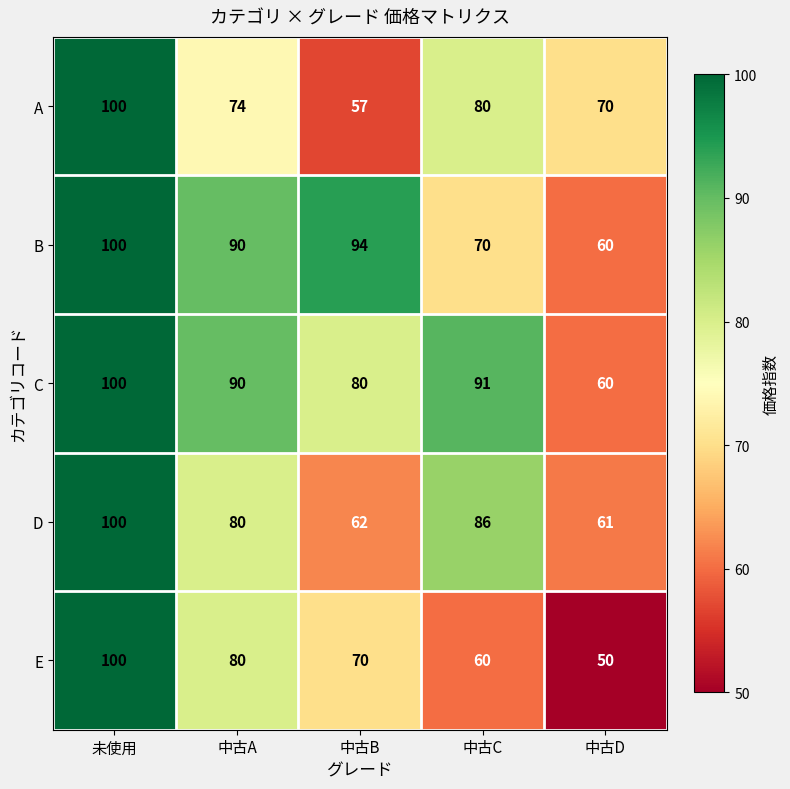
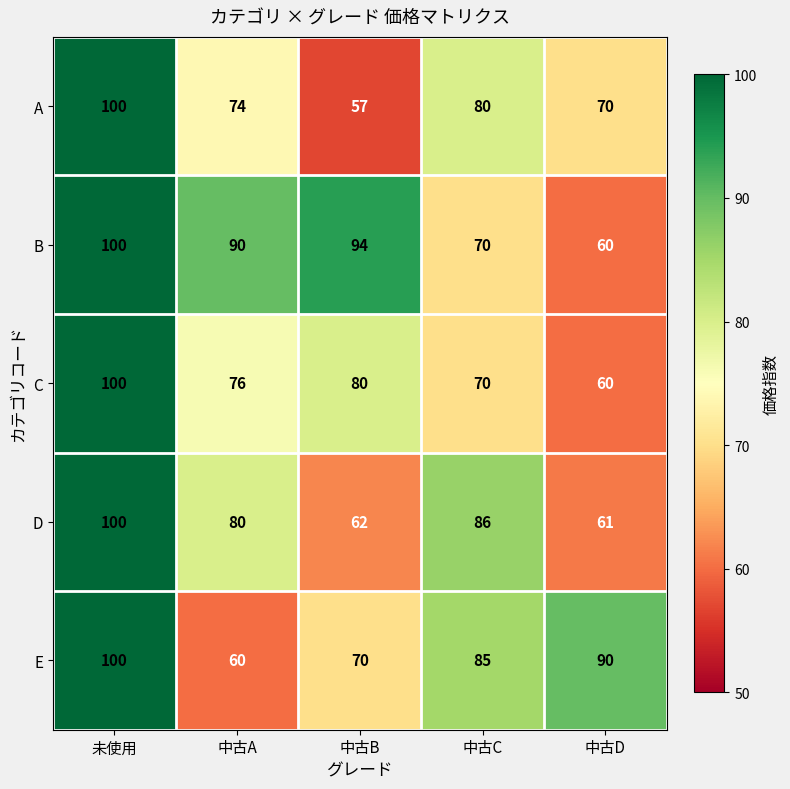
  {
    "A": {
      "未使用": 100,
      "中古A": 74,
      "中古B": 57,
      "中古C": 80,
      "中古D": 70
    },
    "B": {
      "未使用": 100,
      "中古A": 90,
      "中古B": 94,
      "中古C": 70,
      "中古D": 60
    },
    "C": {
      "未使用": 100,
-     "中古A": 90,
+     "中古A": 76,
      "中古B": 80,
-     "中古C": 91,
+     "中古C": 70,
      "中古D": 60
    },
    "D": {
      "未使用": 100,
      "中古A": 80,
      "中古B": 62,
      "中古C": 86,
      "中古D": 61
    },
    "E": {
      "未使用": 100,
-     "中古A": 80,
+     "中古A": 60,
      "中古B": 70,
-     "中古C": 60,
-     "中古D": 50
+     "中古C": 85,
+     "中古D": 90
    }
  }
